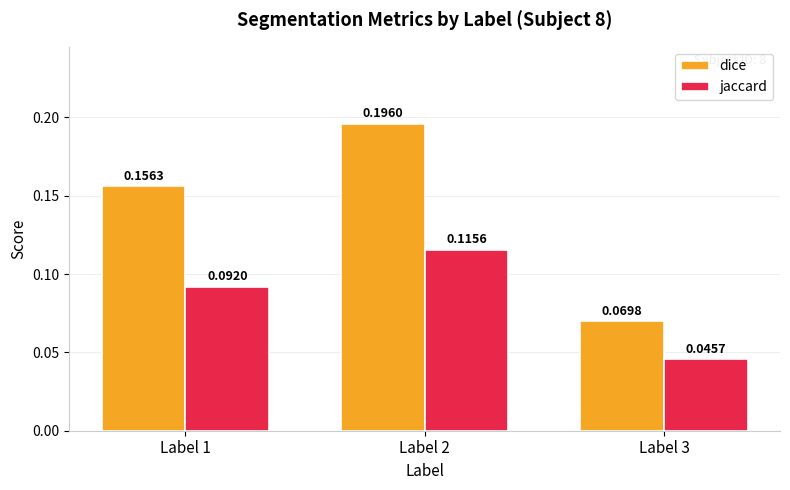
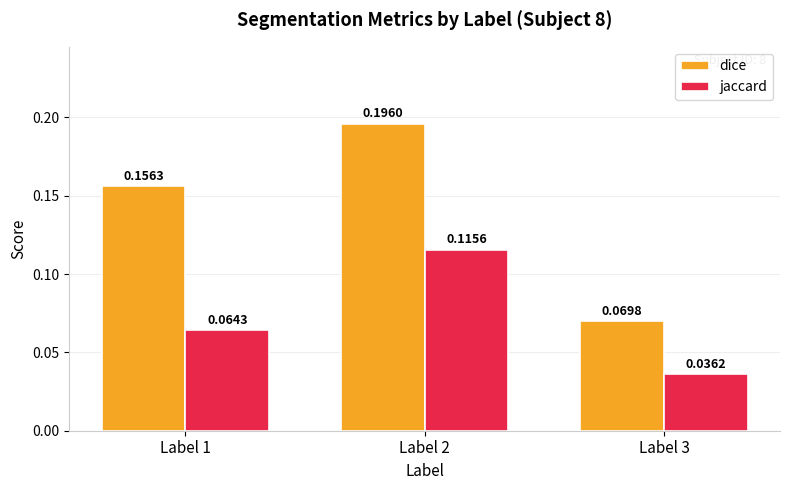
  {
    "dice": {
      "Label 1": 0.1563,
      "Label 2": 0.1960,
      "Label 3": 0.0698
    },
    "jaccard": {
-     "Label 1": 0.0920,
+     "Label 1": 0.0643,
      "Label 2": 0.1156,
-     "Label 3": 0.0457
+     "Label 3": 0.0362
    }
  }
